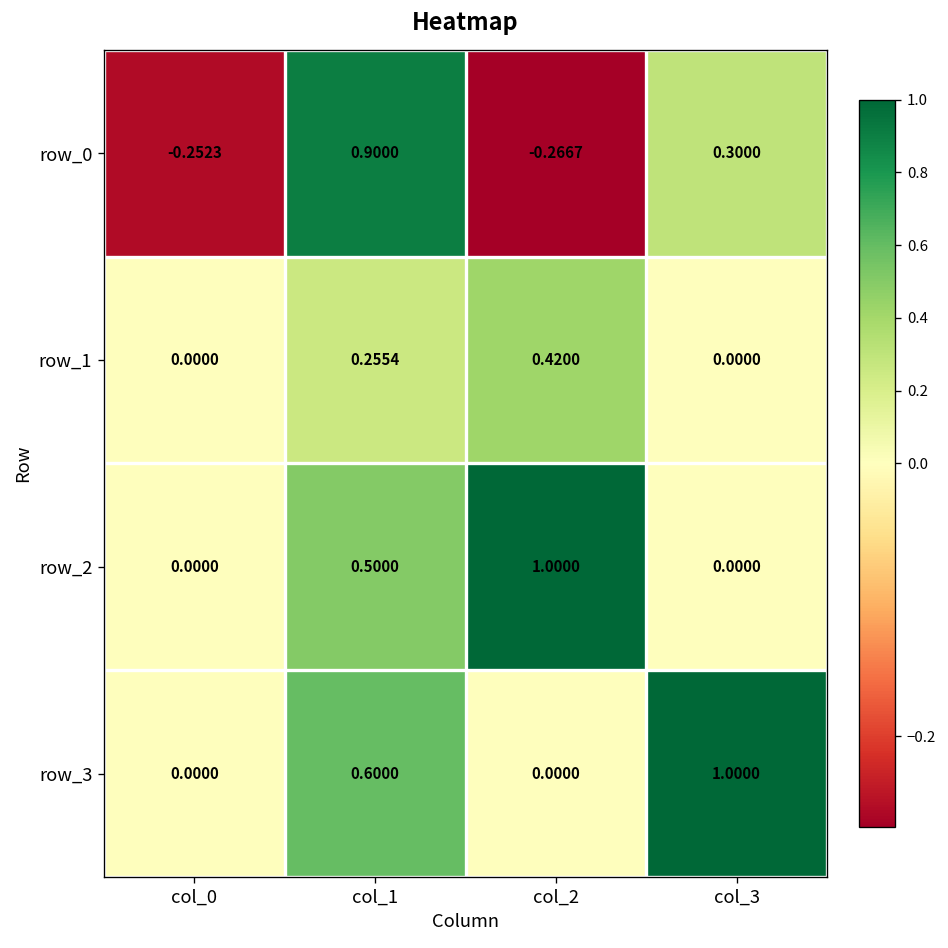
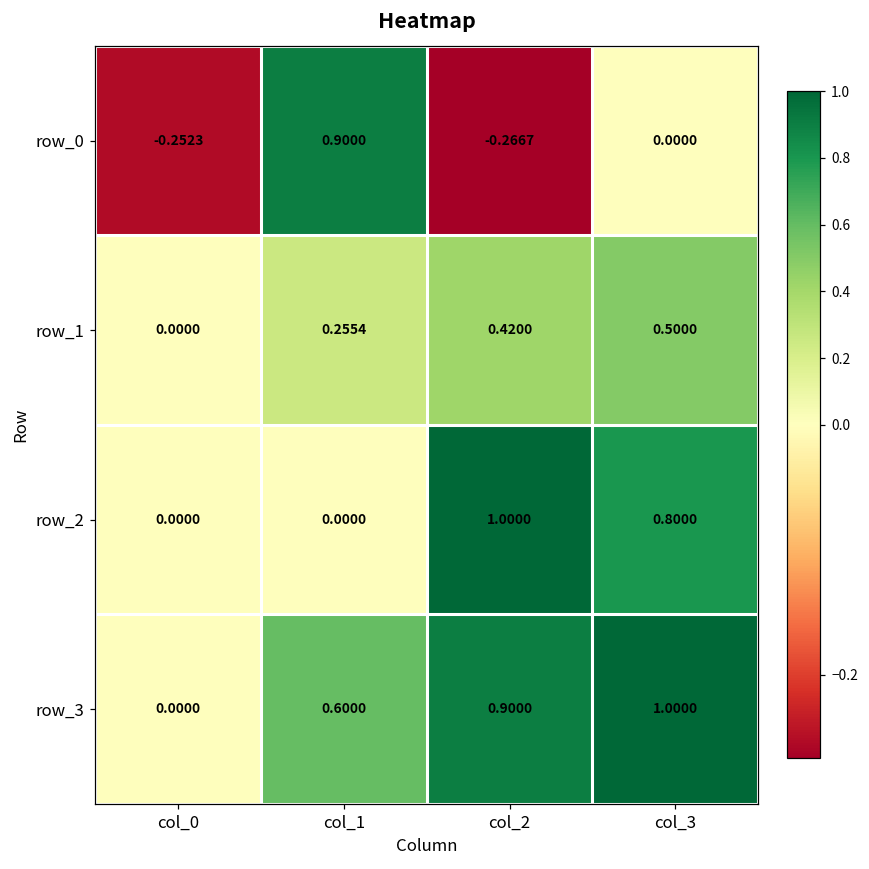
  {
    "row_0": {
      "col_0": -0.2523,
      "col_1": 0.9000,
      "col_2": -0.2667,
-     "col_3": 0.3000
+     "col_3": 0.0000
    },
    "row_1": {
      "col_0": 0.0000,
      "col_1": 0.2554,
      "col_2": 0.4200,
-     "col_3": 0.0000
+     "col_3": 0.5000
    },
    "row_2": {
      "col_0": 0.0000,
-     "col_1": 0.5000,
+     "col_1": 0.0000,
      "col_2": 1.0000,
-     "col_3": 0.0000
+     "col_3": 0.8000
    },
    "row_3": {
      "col_0": 0.0000,
      "col_1": 0.6000,
-     "col_2": 0.0000,
+     "col_2": 0.9000,
      "col_3": 1.0000
    }
  }
